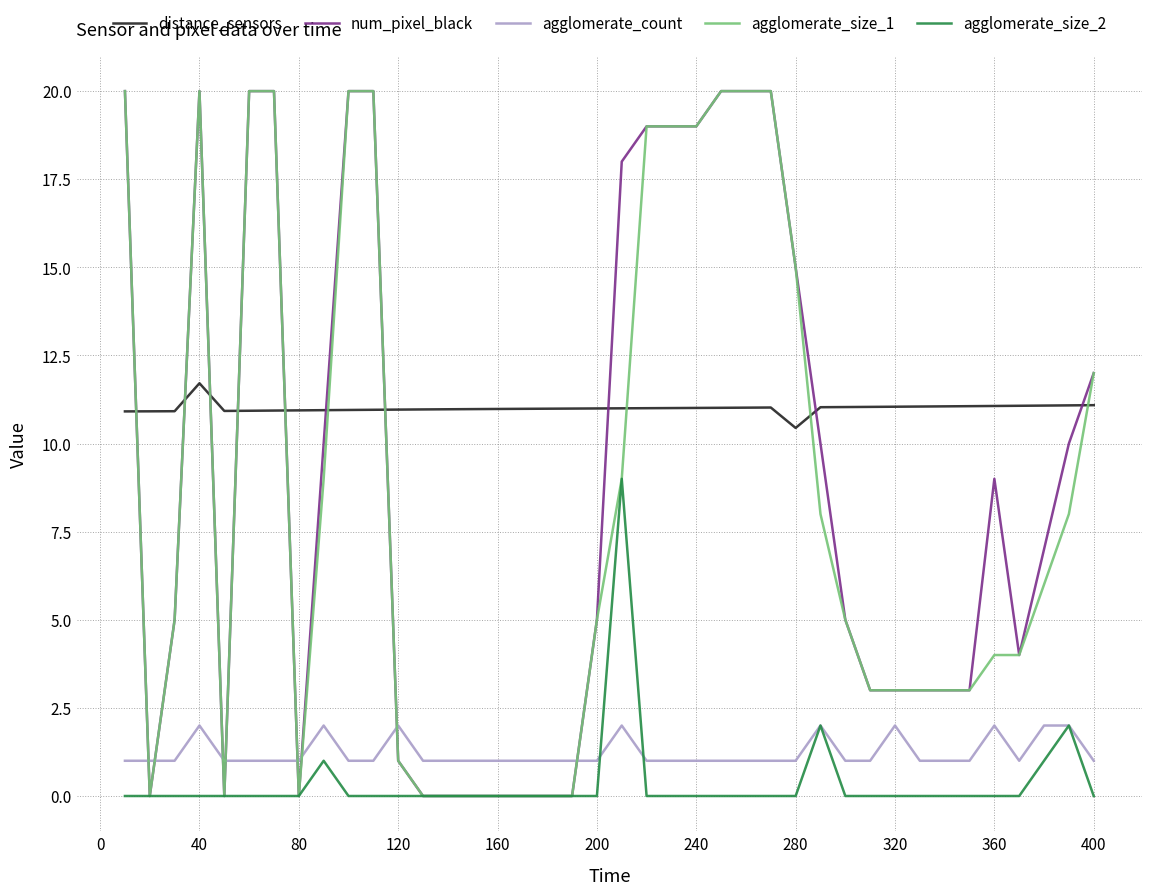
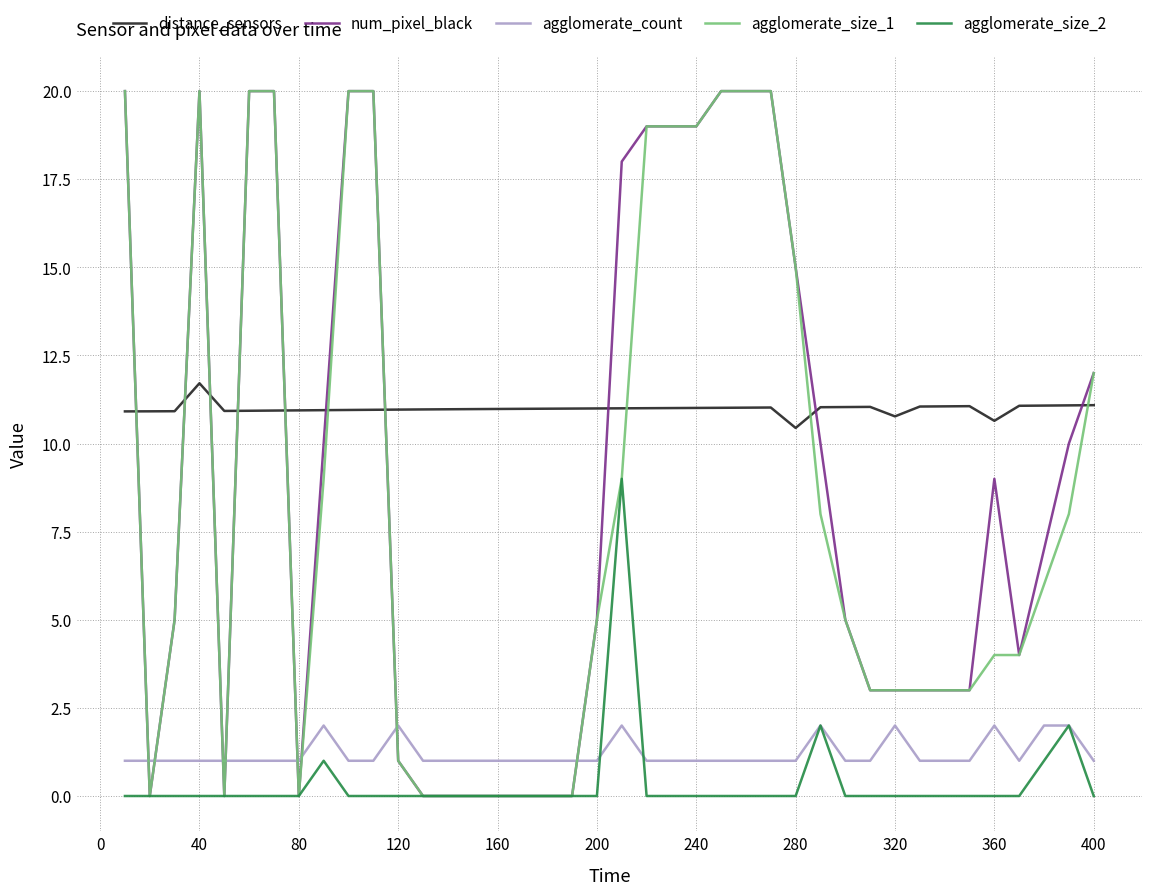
  {
    "distance_sensors": {
      "40": 11.7,
      "80": 10.9,
      "120": 11.0,
      "160": 11.0,
      "200": 11.0,
      "240": 11.0,
      "280": 10.4,
-     "320": 11.0,
-     "360": 11.1,
+     "320": 10.8,
+     "360": 10.6,
      "400": 11.1
    },
    "num_pixel_black": {
      "360": 9.0
    },
    "agglomerate_count": {
-     "40": 2,
+     "40": 1,
      "80": 1,
      "120": 2,
      "160": 1,
      "200": 1,
      "240": 1,
      "280": 1,
      "320": 2,
      "360": 2,
      "400": 1
    },
    "agglomerate_size_1": {
      "360": 4.0
    },
    "agglomerate_size_2": {
      "40": 0.0,
      "120": 0.0,
      "200": 0.0,
      "240": 0.0,
      "280": 0.0,
      "320": 0.0,
      "360": 0.0,
      "400": 0.0
    }
  }
